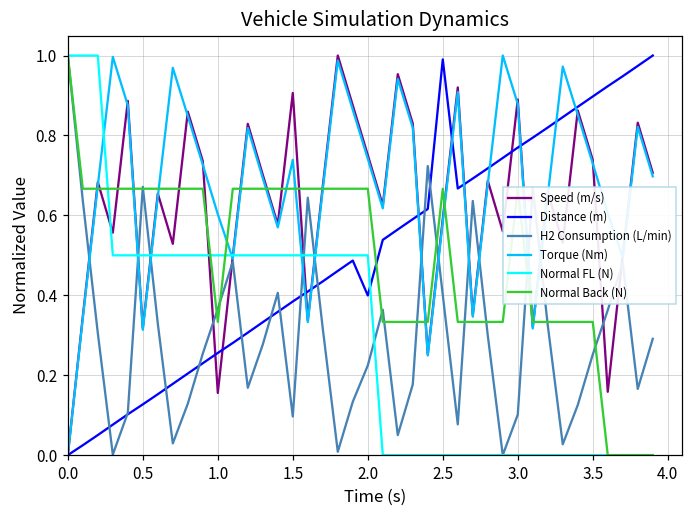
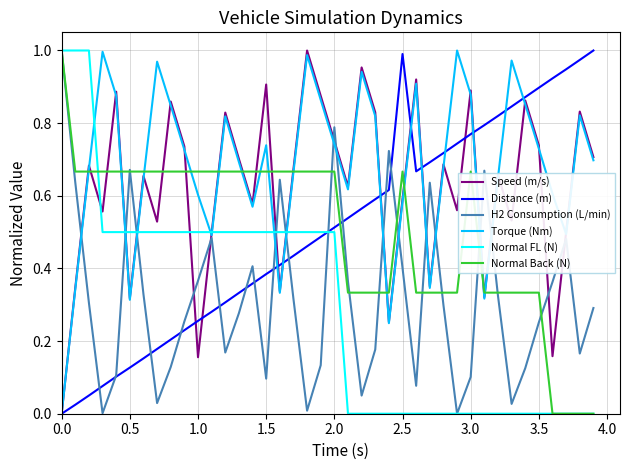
  {
    "Speed (m/s)": {
      "1.0": 0.16,
      "1.5": 0.91,
      "2.0": 0.75,
      "2.5": 0.59,
      "3.0": 0.89,
      "3.5": 0.74
    },
    "Distance (m)": {
      "0.5": 0.13,
      "1.0": 0.26,
      "1.5": 0.38,
-     "2.0": 0.40,
+     "2.0": 0.51,
      "2.5": 0.99,
      "3.0": 0.77,
      "3.5": 0.90
    },
    "H2 Consumption (L/min)": {
      "1.0": 0.37,
      "1.5": 0.10,
-     "2.0": 0.22,
+     "2.0": 0.79,
      "2.5": 0.40,
      "3.0": 0.10,
      "3.5": 0.25
    },
    "Torque (Nm)": {
      "1.0": 0.60,
      "1.5": 0.74,
      "2.0": 0.74,
      "2.5": 0.58,
      "3.0": 0.88,
      "3.5": 0.73
    },
    "Normal FL (N)": {
      "0.5": 0.50,
      "1.0": 0.50,
      "1.5": 0.50,
      "2.0": 0.50,
      "2.5": 0.00,
      "3.0": 0.00,
      "3.5": 0.00
    },
    "Normal Back (N)": {
-     "1.0": 0.33,
+     "1.0": 0.67,
      "1.5": 0.67,
      "2.0": 0.67,
      "2.5": 0.67,
      "3.0": 0.67,
      "3.5": 0.33
    }
  }
